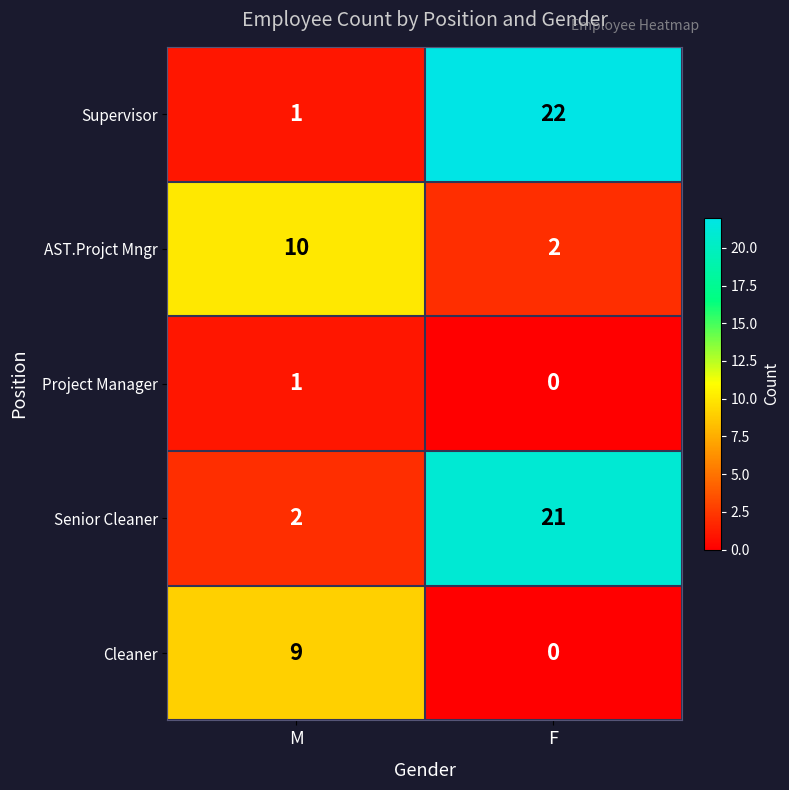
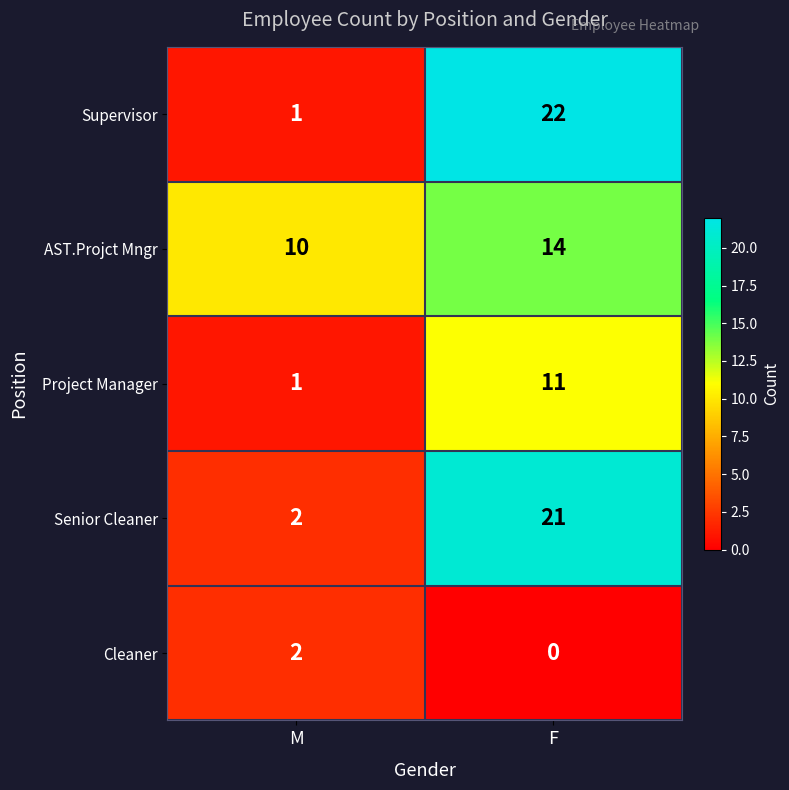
  {
    "Supervisor": {
      "M": 1,
      "F": 22
    },
    "AST.Projct Mngr": {
      "M": 10,
-     "F": 2
+     "F": 14
    },
    "Project Manager": {
      "M": 1,
-     "F": 0
+     "F": 11
    },
    "Senior Cleaner": {
      "M": 2,
      "F": 21
    },
    "Cleaner": {
-     "M": 9,
+     "M": 2,
      "F": 0
    }
  }
